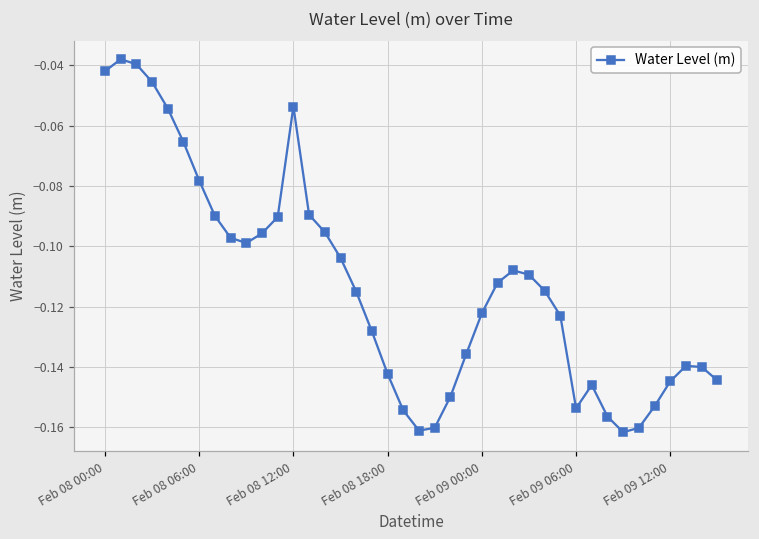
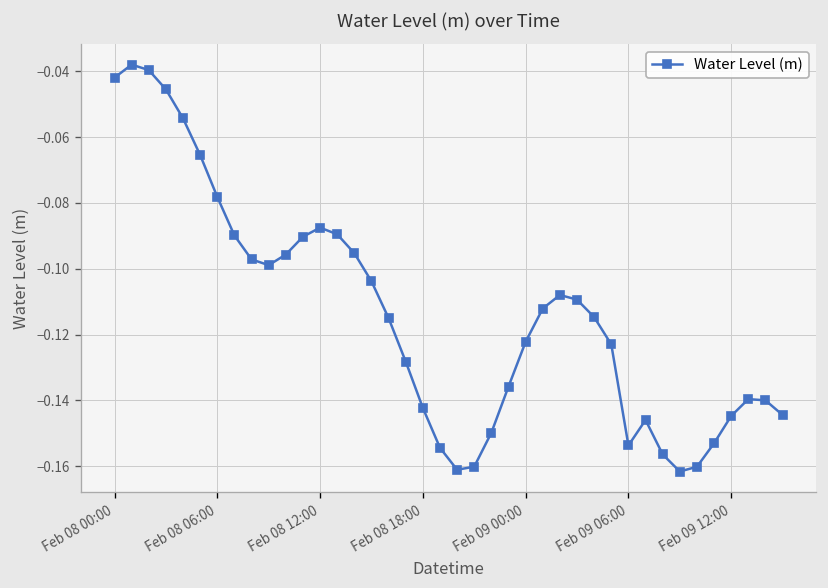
  {
    "Feb 08 00:00": -0.042,
    "Feb 08 06:00": -0.078,
-   "Feb 08 12:00": -0.054,
+   "Feb 08 12:00": -0.088,
    "Feb 08 18:00": -0.142,
    "Feb 09 00:00": -0.122,
    "Feb 09 06:00": -0.154,
    "Feb 09 12:00": -0.145
  }
